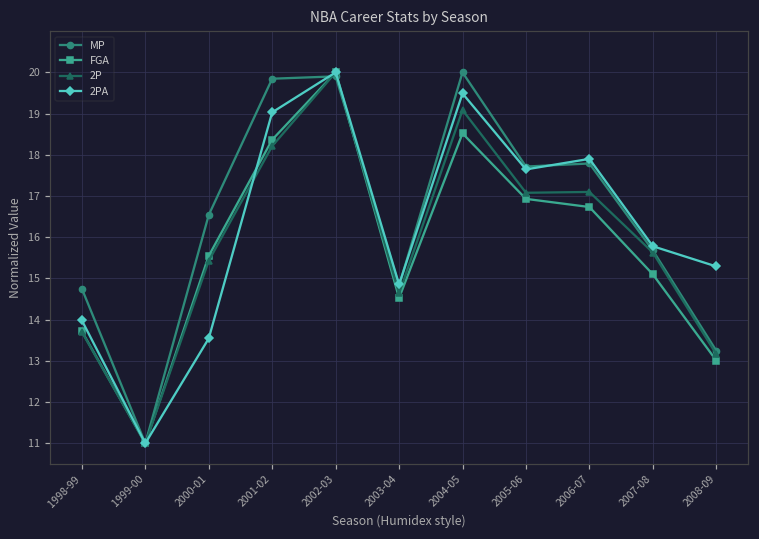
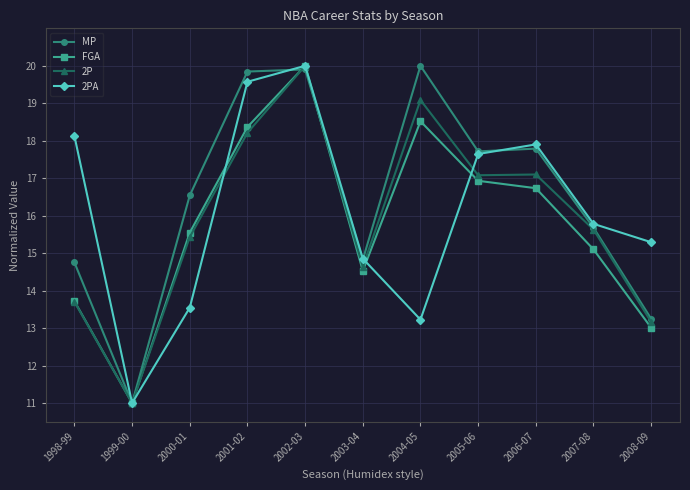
  {
    "2PA": {
-     "1998-99": 14.0,
+     "1998-99": 18.1,
      "2000-01": 13.5,
-     "2001-02": 19.0,
-     "2004-05": 19.5,
+     "2001-02": 19.6,
+     "2004-05": 13.2,
      "2005-06": 17.6,
      "2006-07": 17.9,
      "2007-08": 15.8,
      "2008-09": 15.3
    }
  }
